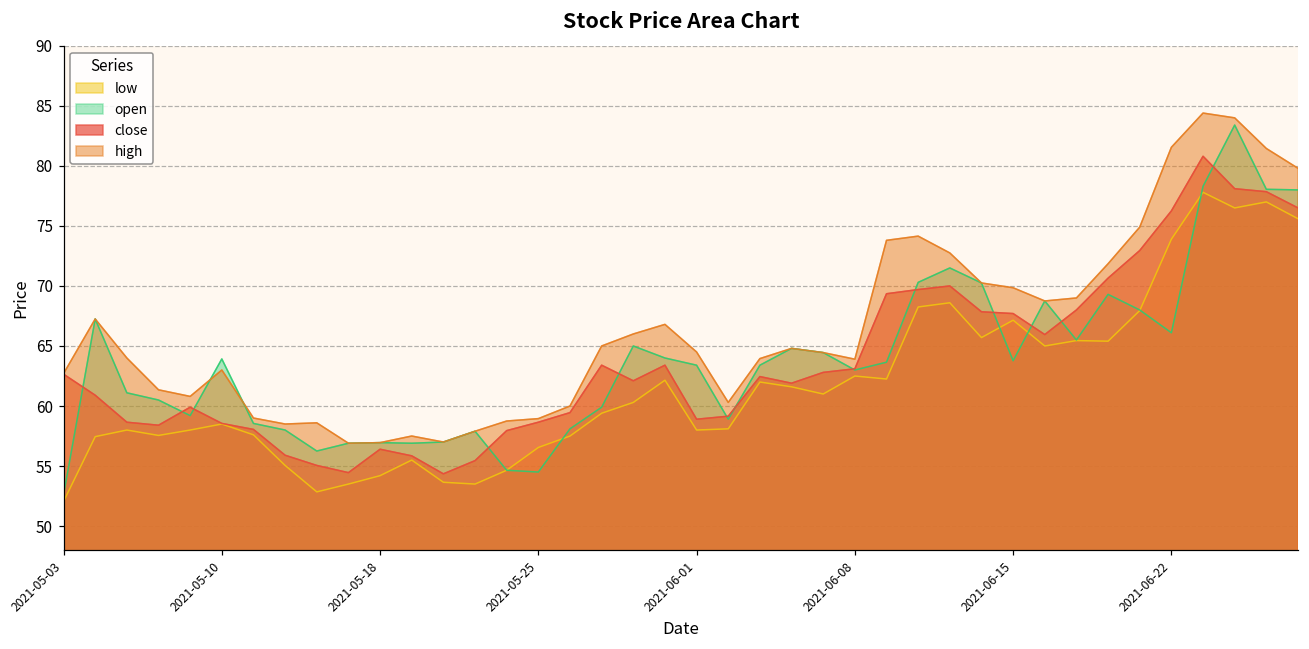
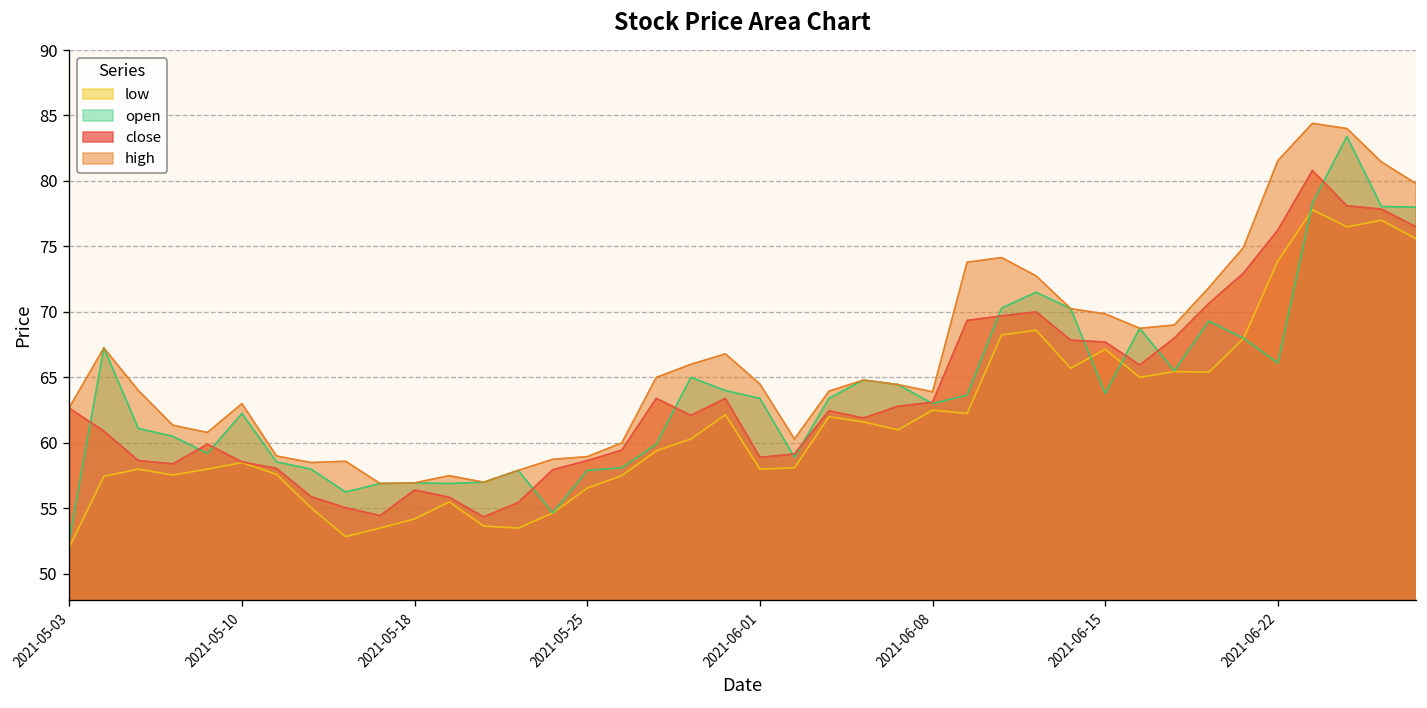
  {
    "open": {
      "2021-05-03": 52.6,
-     "2021-05-10": 63.9,
-     "2021-05-25": 54.5,
+     "2021-05-10": 62.3,
+     "2021-05-25": 57.9,
      "2021-06-01": 63.4,
      "2021-06-15": 63.8,
      "2021-06-22": 66.1
    }
  }
